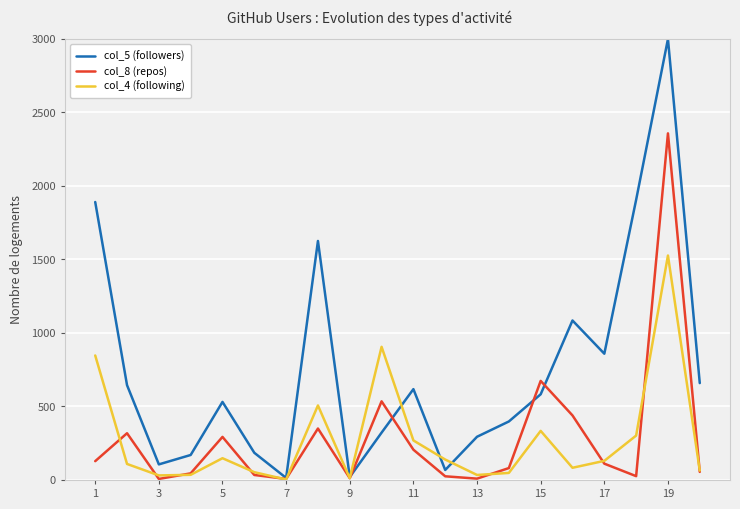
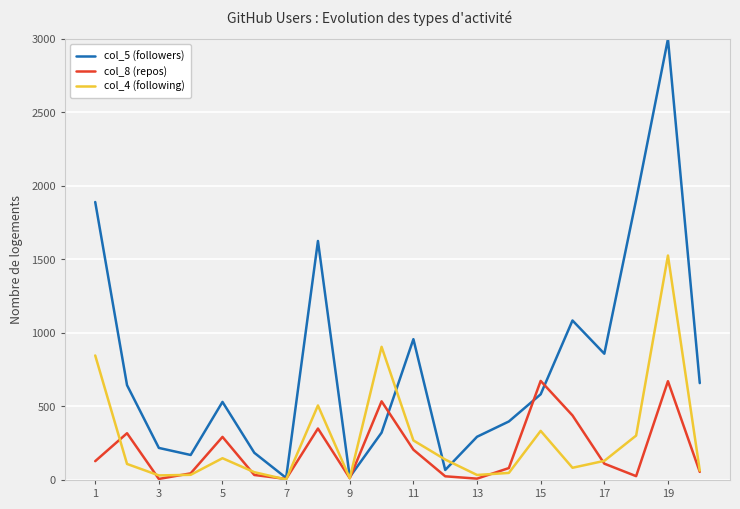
  {
    "col_5 (followers)": {
      "1": 1890,
-     "3": 110,
+     "3": 220,
      "5": 530,
-     "11": 620,
+     "11": 960,
      "13": 290,
      "15": 580,
      "17": 860,
      "19": 3000
    },
    "col_8 (repos)": {
      "1": 130,
      "3": 10,
      "5": 290,
      "11": 210,
      "13": 10,
      "15": 670,
      "17": 110,
-     "19": 2360
+     "19": 670
    },
    "col_4 (following)": {
      "1": 850,
      "3": 30,
      "5": 150,
      "11": 270,
      "13": 30,
      "15": 330,
      "17": 130,
      "19": 1530
    }
  }
